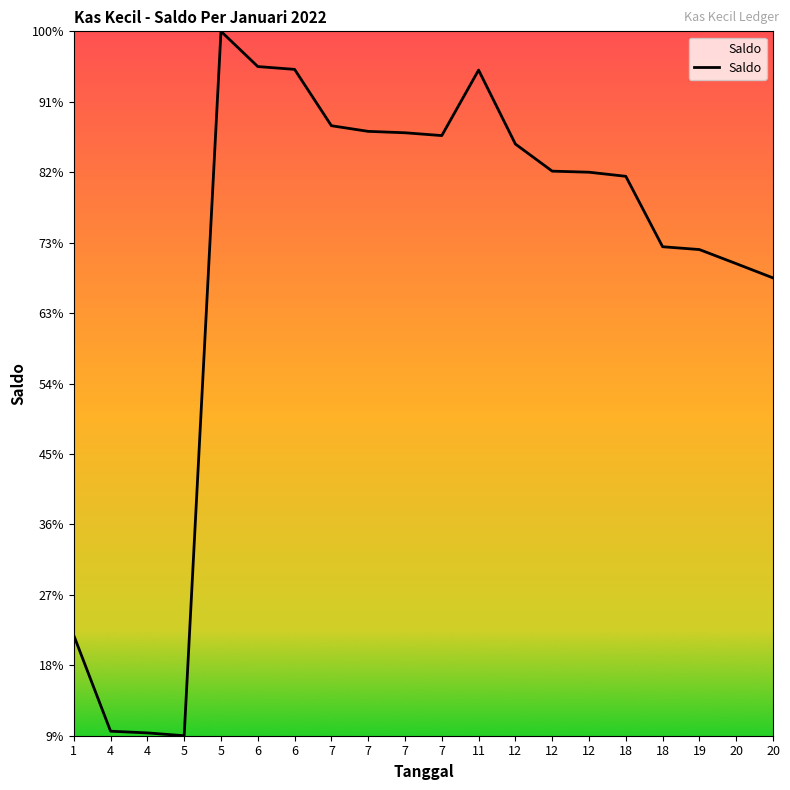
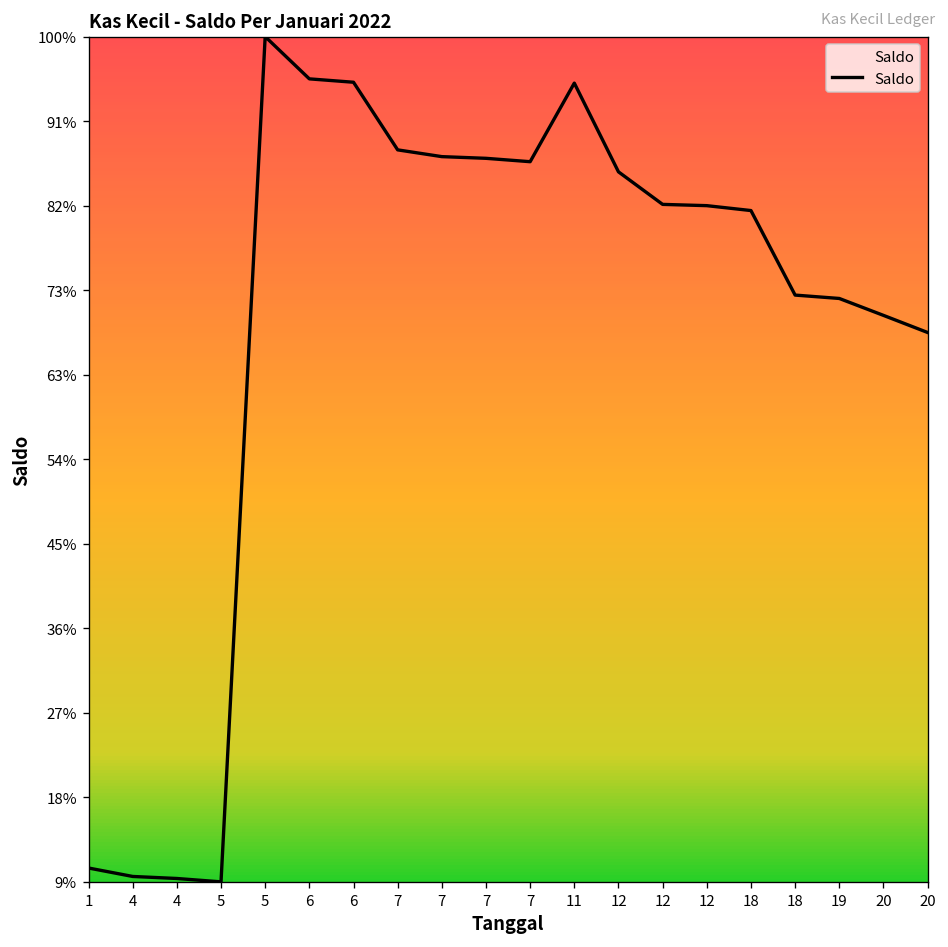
  {
-   "1": "22%",
+   "1": "10%",
    "11": "95%",
    "19": "72%"
  }
